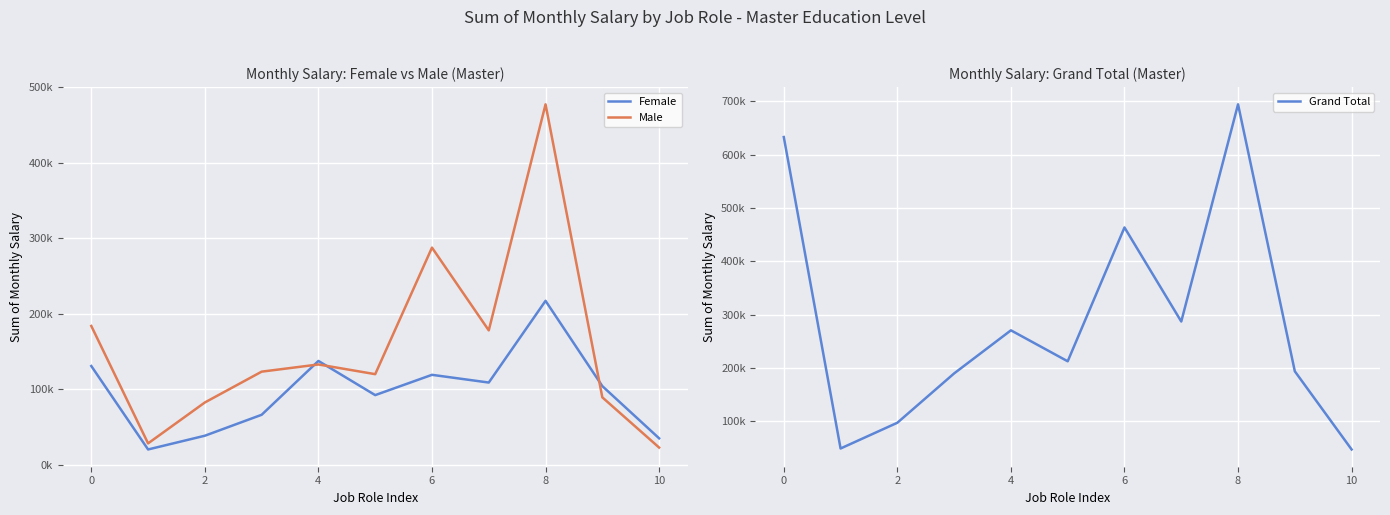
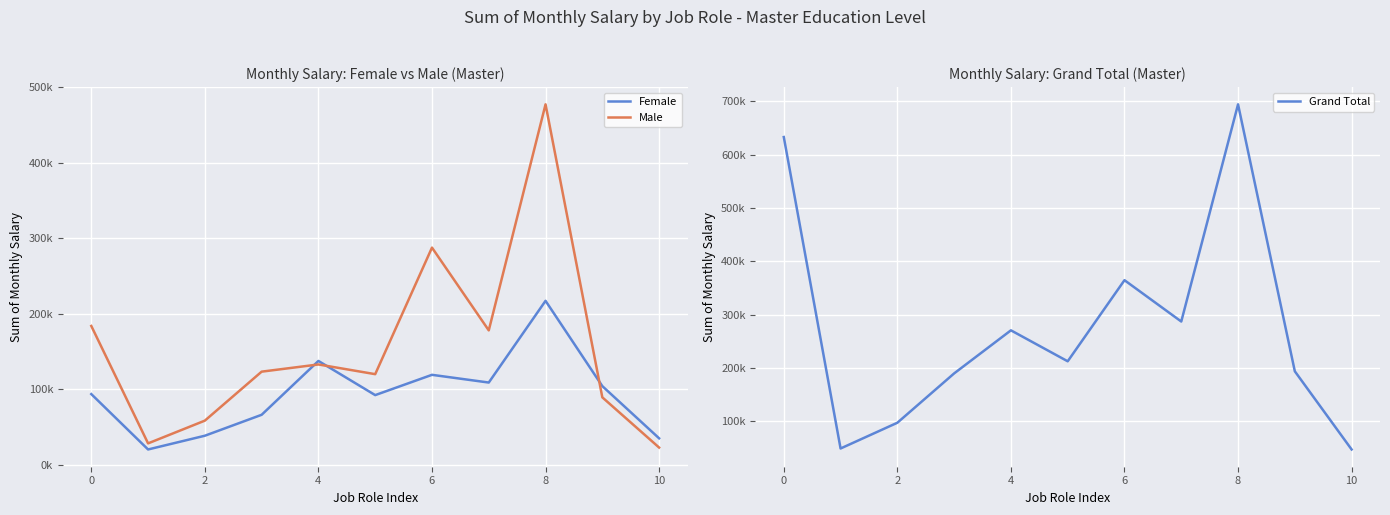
  {
    "Monthly Salary: Female vs Male (Master)": {
      "Female": {
-       "0": 130000,
+       "0": 90000,
        "2": 40000,
        "4": 140000,
        "6": 120000,
        "8": 220000,
        "10": 40000
      },
      "Male": {
        "0": 180000,
-       "2": 80000,
+       "2": 60000,
        "4": 130000,
        "6": 290000,
        "8": 480000,
        "10": 20000
      }
    },
    "Monthly Salary: Grand Total (Master)": {
      "0": 630000,
      "2": 100000,
      "4": 270000,
-     "6": 460000,
+     "6": 360000,
      "8": 690000,
      "10": 50000
    }
  }
